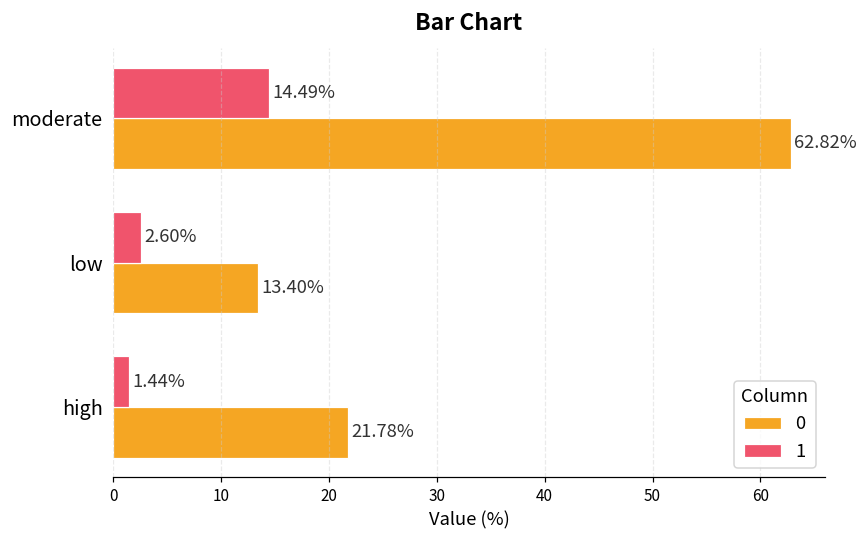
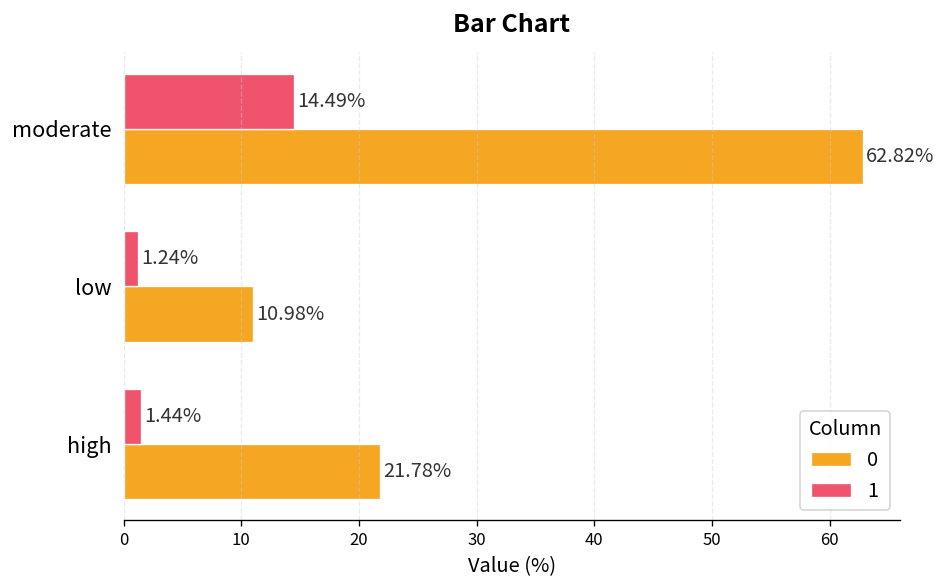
  {
    "0": {
      "moderate": "62.82%",
-     "low": "13.40%",
+     "low": "10.98%",
      "high": "21.78%"
    },
    "1": {
      "moderate": "14.49%",
-     "low": "2.60%",
+     "low": "1.24%",
      "high": "1.44%"
    }
  }
